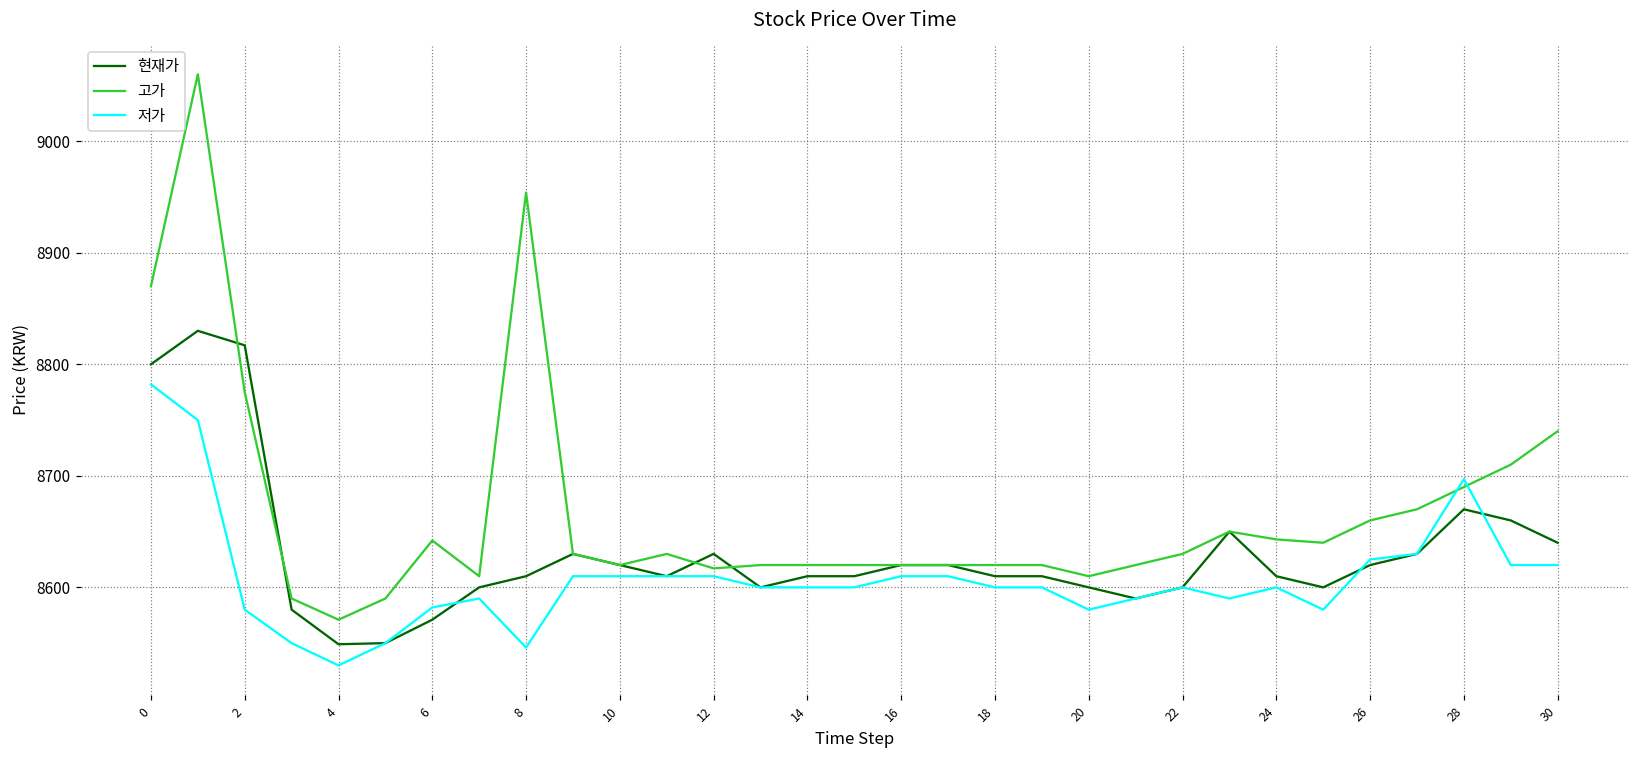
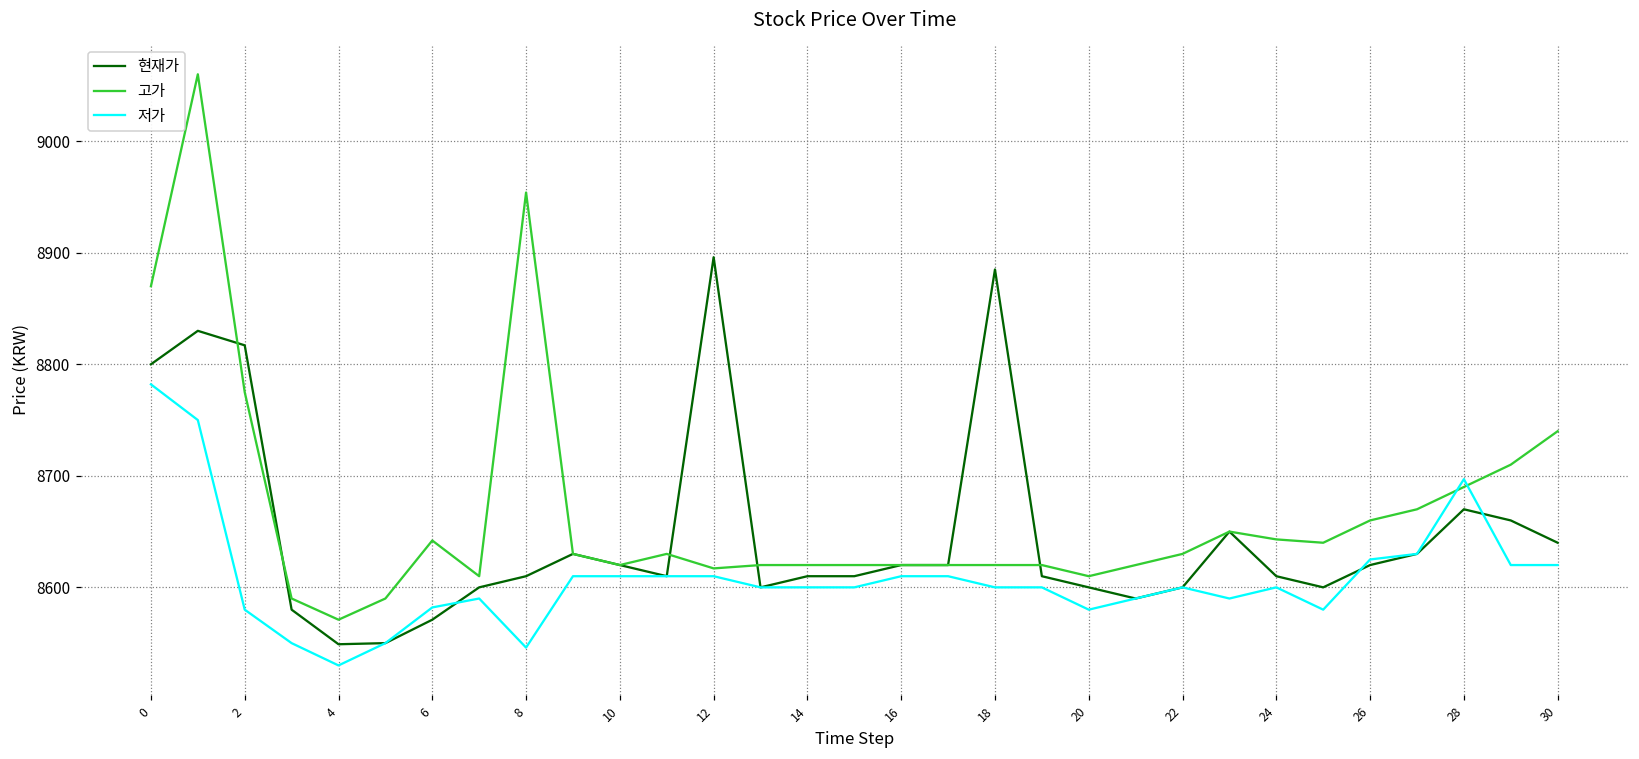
  {
    "현재가": {
      "0": 8800,
      "2": 8817,
      "4": 8549,
      "6": 8571,
      "8": 8610,
-     "12": 8630,
+     "12": 8896,
      "14": 8610,
-     "18": 8610,
+     "18": 8885,
      "20": 8600,
      "24": 8610,
      "26": 8620,
      "28": 8670,
      "30": 8640
    },
    "고가": {
      "0": 8870,
      "2": 8775,
      "4": 8571,
      "6": 8642,
      "8": 8954,
      "12": 8617,
      "14": 8620,
      "18": 8620,
      "20": 8610,
      "22": 8630,
      "24": 8643,
      "26": 8660,
      "28": 8690,
      "30": 8740
    },
    "저가": {
      "0": 8782,
      "2": 8580,
      "4": 8530,
      "6": 8582,
      "8": 8546,
      "10": 8610,
      "12": 8610,
      "14": 8600,
      "16": 8610,
      "18": 8600,
      "20": 8580,
      "24": 8600,
      "26": 8625,
      "28": 8697,
      "30": 8620
    }
  }
